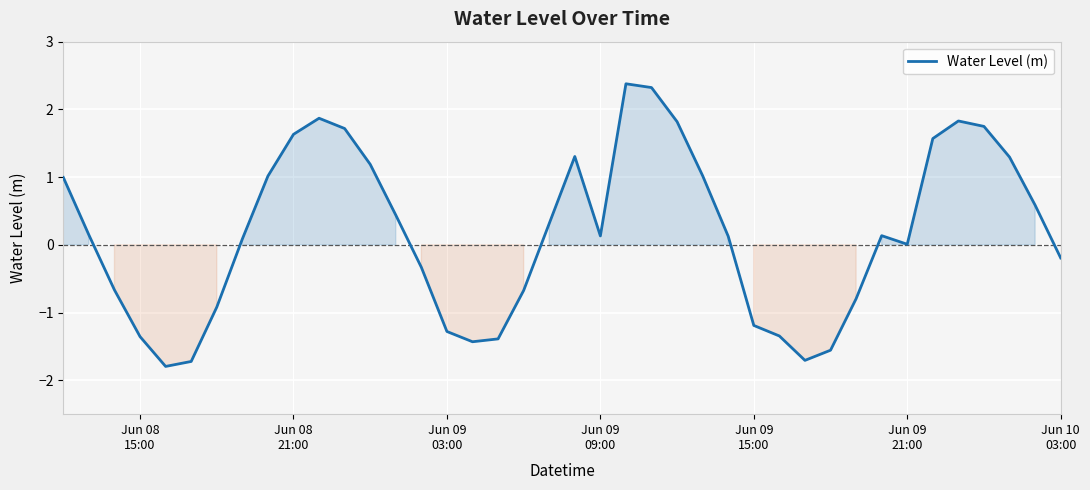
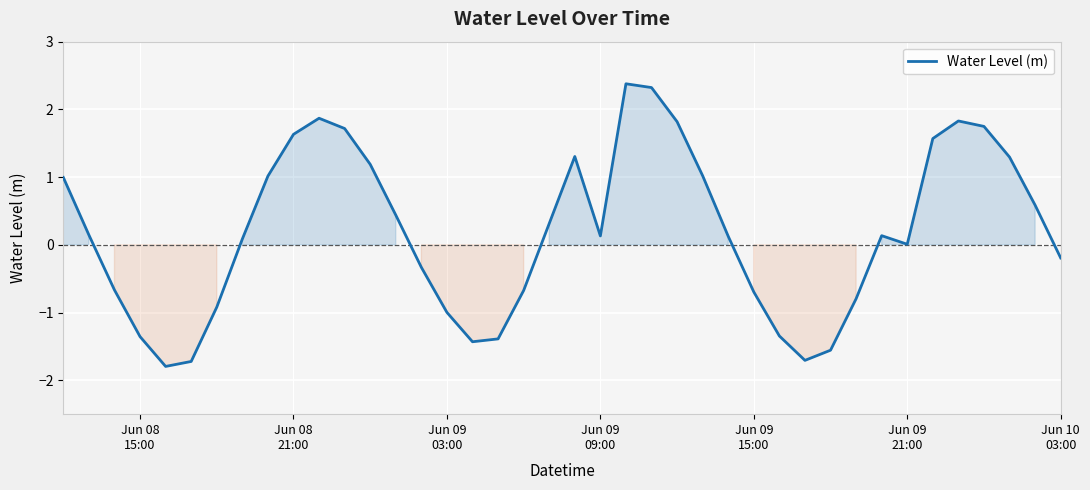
  {
    "Jun 08 15:00": -1.4,
    "Jun 08 21:00": 1.6,
-   "Jun 09 03:00": -1.3,
+   "Jun 09 03:00": -1.0,
    "Jun 09 09:00": 0.1,
-   "Jun 09 15:00": -1.2,
+   "Jun 09 15:00": -0.7,
    "Jun 09 21:00": 0.0,
    "Jun 10 03:00": -0.2
  }
